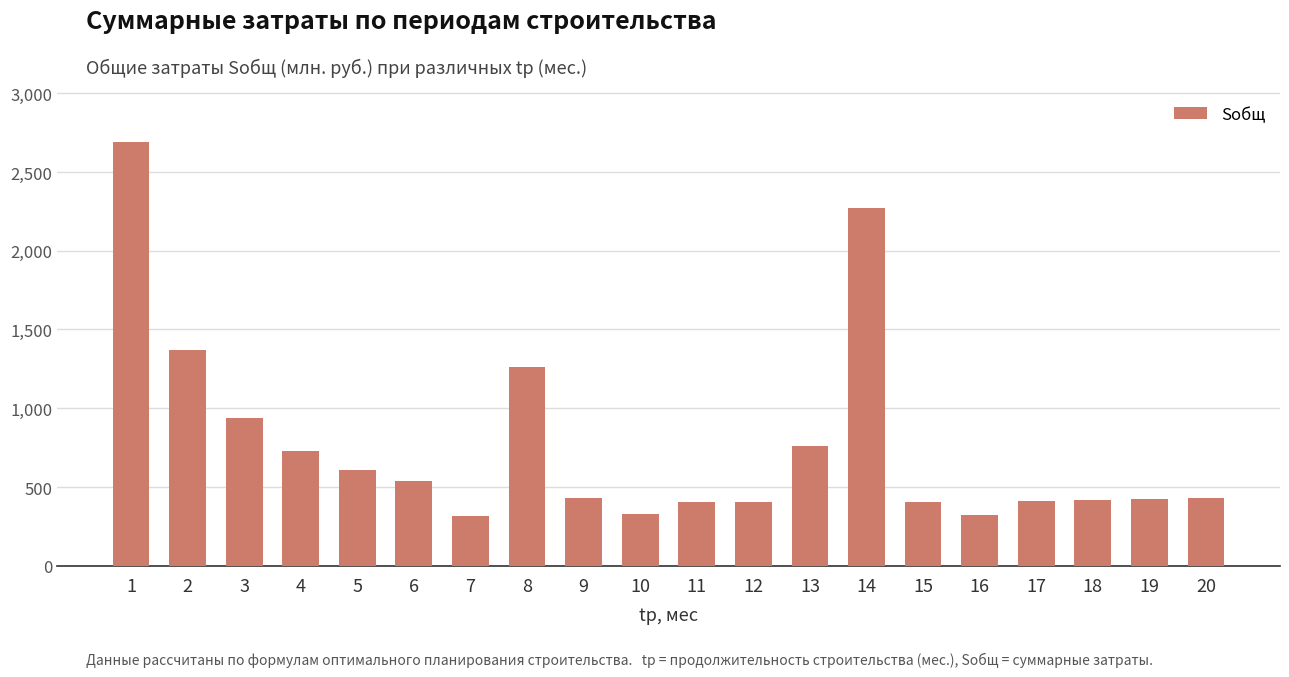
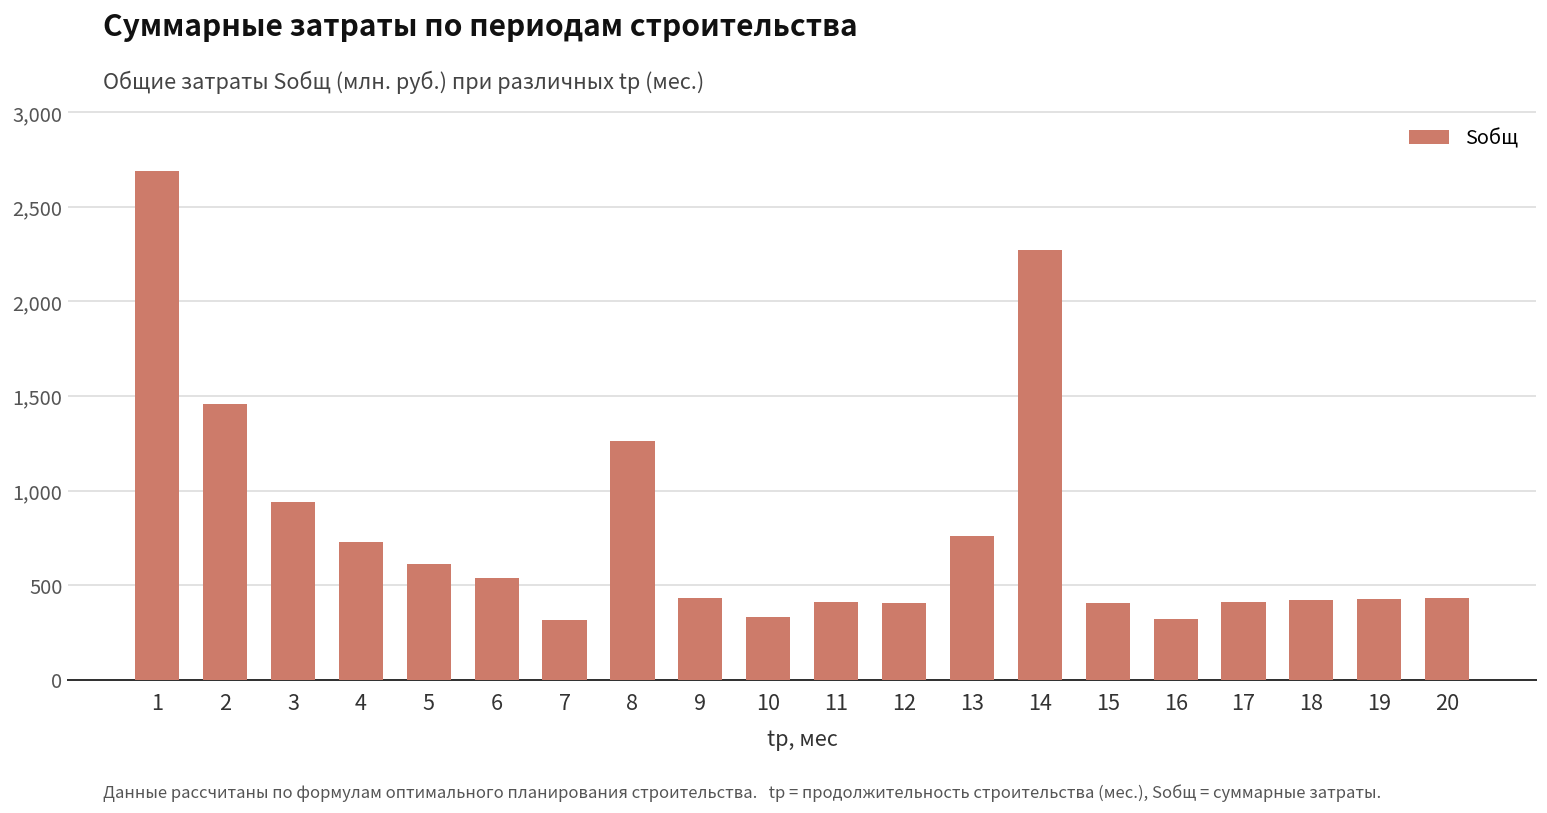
  {
    "1": "2,690",
-   "2": "1,370",
+   "2": "1,460",
    "3": "940",
    "4": "730",
    "5": "610",
    "6": "540",
    "7": "310",
    "8": "1,260",
    "9": "430",
    "10": "330",
    "11": "410",
    "12": "400",
    "13": "760",
    "14": "2,270",
    "15": "400",
    "16": "320",
    "17": "410",
    "18": "420",
    "19": "430",
    "20": "430"
  }
